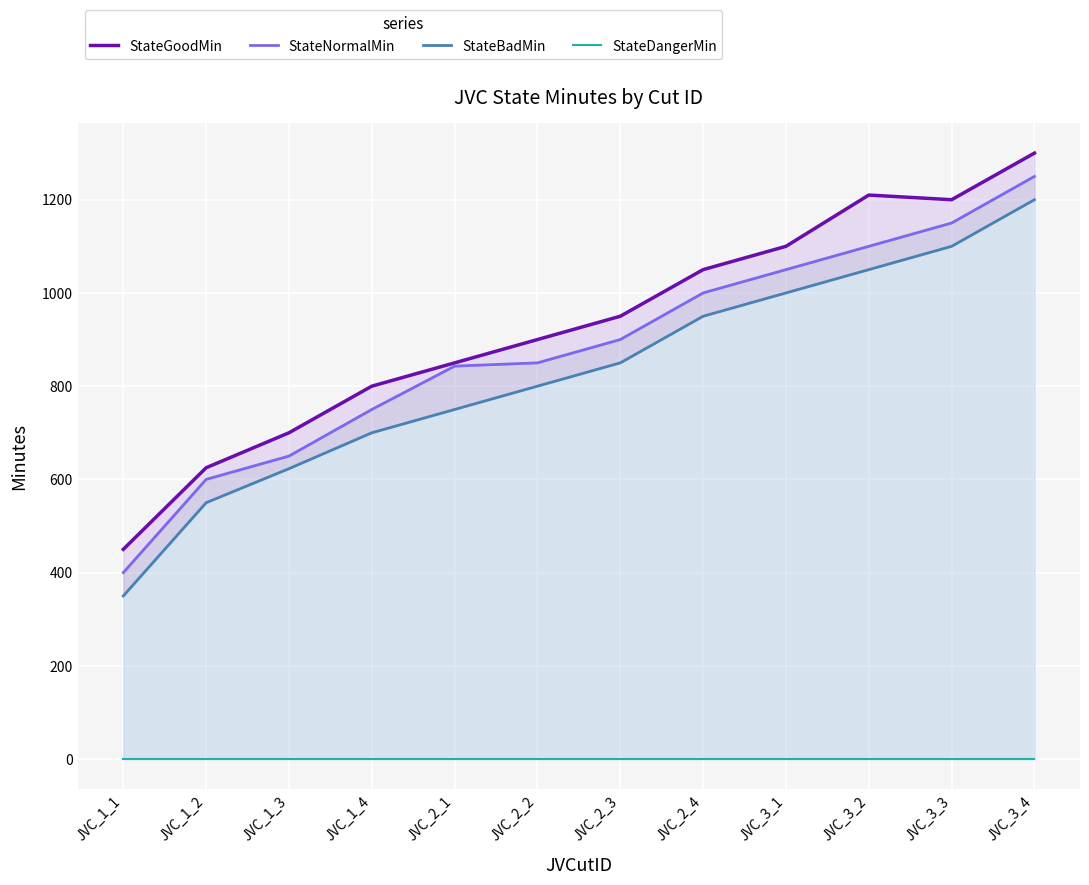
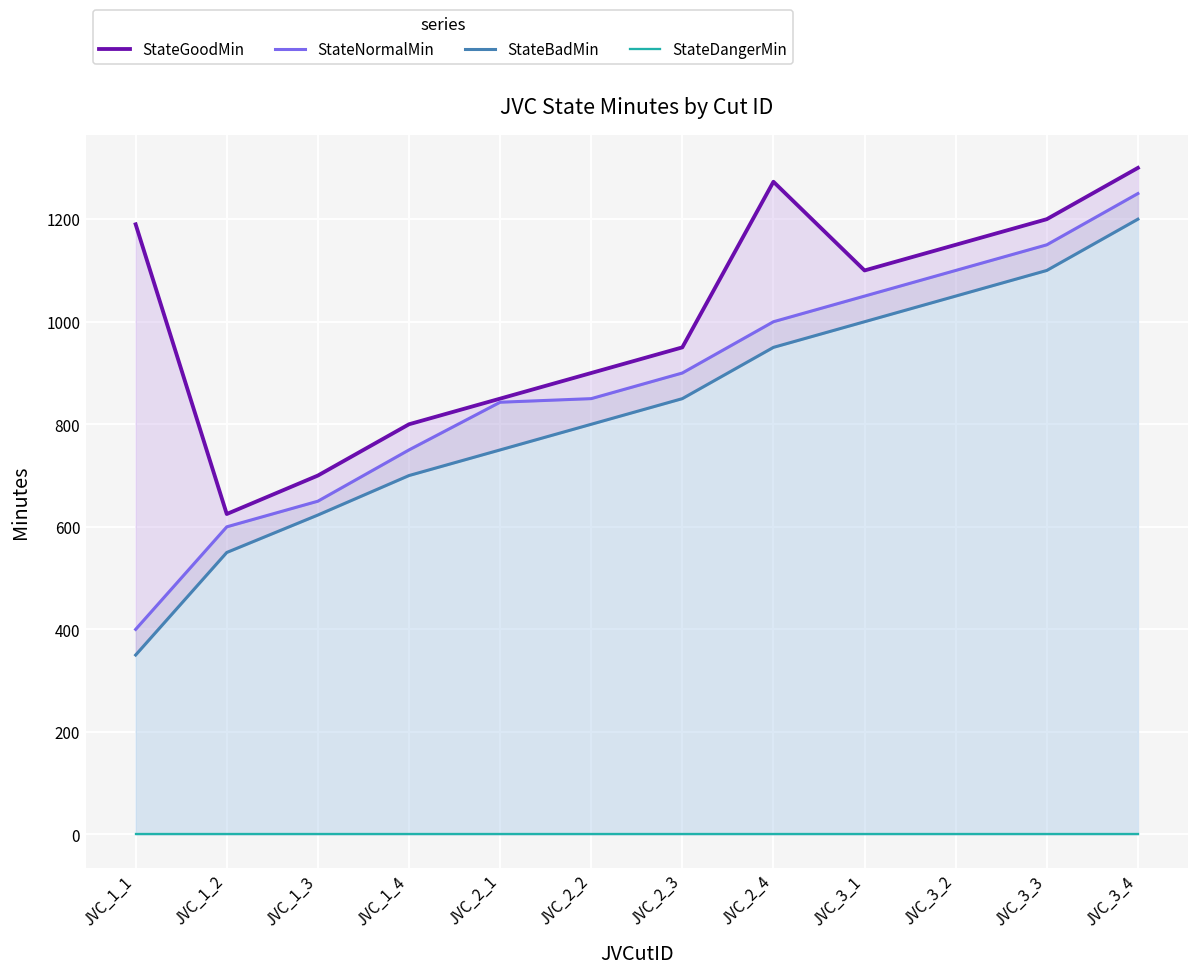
  {
    "StateGoodMin": {
-     "JVC_1_1": 450,
+     "JVC_1_1": 1190,
      "JVC_1_2": 630,
      "JVC_1_3": 700,
      "JVC_1_4": 800,
      "JVC_2_1": 850,
      "JVC_2_2": 900,
      "JVC_2_3": 950,
-     "JVC_2_4": 1050,
+     "JVC_2_4": 1270,
      "JVC_3_1": 1100,
-     "JVC_3_2": 1210,
+     "JVC_3_2": 1150,
      "JVC_3_3": 1200,
      "JVC_3_4": 1300
    },
    "StateNormalMin": {
      "JVC_1_1": 400,
      "JVC_1_2": 600,
      "JVC_1_3": 650,
      "JVC_1_4": 750,
      "JVC_2_1": 840,
      "JVC_2_2": 850,
      "JVC_2_3": 900,
      "JVC_2_4": 1000,
      "JVC_3_1": 1050,
      "JVC_3_2": 1100,
      "JVC_3_3": 1150,
      "JVC_3_4": 1250
    },
    "StateBadMin": {
      "JVC_1_1": 350,
      "JVC_1_2": 550,
      "JVC_1_3": 620,
      "JVC_1_4": 700,
      "JVC_2_1": 750,
      "JVC_2_2": 800,
      "JVC_2_3": 850,
      "JVC_2_4": 950,
      "JVC_3_1": 1000,
      "JVC_3_2": 1050,
      "JVC_3_3": 1100,
      "JVC_3_4": 1200
    },
    "StateDangerMin": {
      "JVC_1_1": 0,
      "JVC_1_2": 0,
      "JVC_1_3": 0,
      "JVC_1_4": 0,
      "JVC_2_1": 0,
      "JVC_2_2": 0,
      "JVC_2_3": 0,
      "JVC_2_4": 0,
      "JVC_3_1": 0,
      "JVC_3_2": 0,
      "JVC_3_3": 0,
      "JVC_3_4": 0
    }
  }
